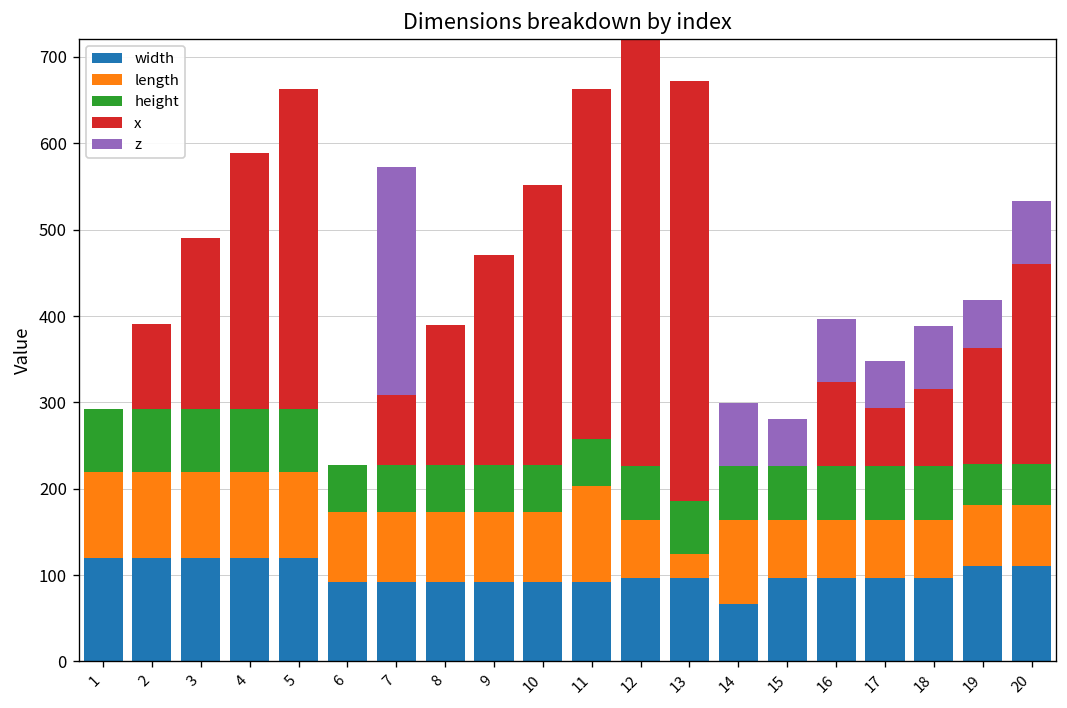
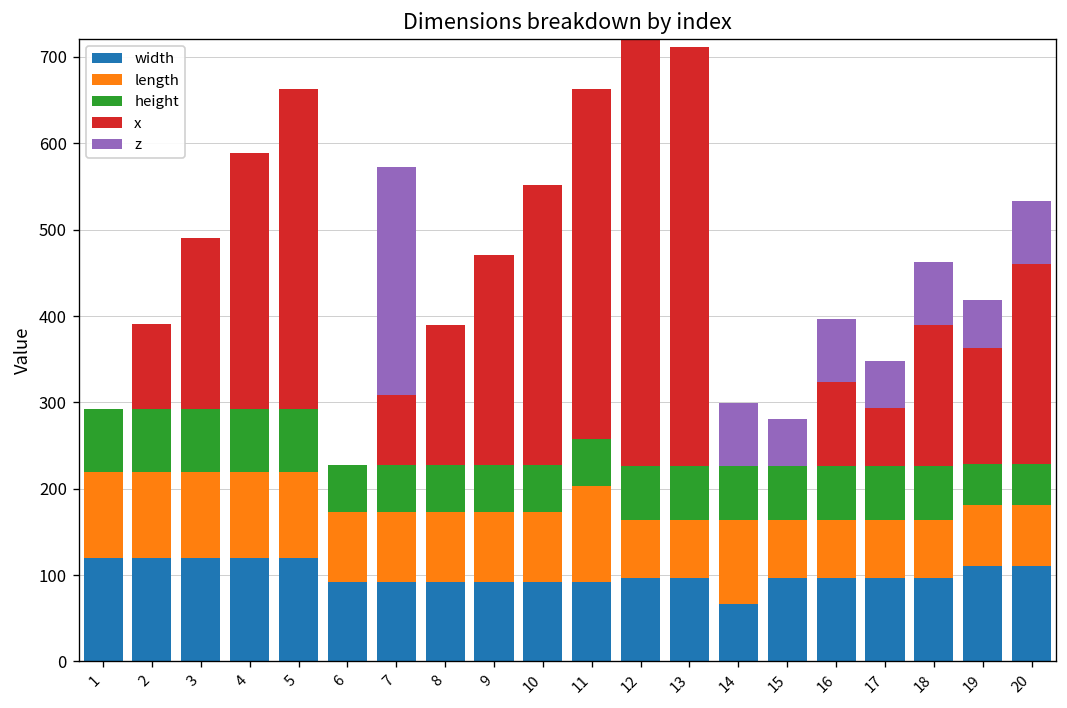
  {
    "width": {
      "1": 120,
      "2": 120,
      "3": 120,
      "4": 120,
      "5": 120,
      "6": 90,
      "7": 90,
      "8": 90,
      "9": 90,
      "10": 90,
      "11": 90,
      "12": 100,
      "13": 100,
      "14": 70,
      "15": 100,
      "16": 100,
      "17": 100,
      "18": 100,
      "19": 110,
      "20": 110
    },
    "length": {
      "1": 100,
      "2": 100,
      "3": 100,
      "4": 100,
      "5": 100,
      "6": 80,
      "7": 80,
      "8": 80,
      "9": 80,
      "10": 80,
      "11": 110,
      "12": 70,
-     "13": 30,
+     "13": 70,
      "14": 100,
      "15": 70,
      "16": 70,
      "17": 70,
      "18": 70,
      "19": 70,
      "20": 70
    },
    "height": {
      "1": 70,
      "2": 70,
      "3": 70,
      "4": 70,
      "5": 70,
      "6": 60,
      "7": 60,
      "8": 60,
      "9": 60,
      "10": 60,
      "11": 60,
      "12": 60,
      "13": 60,
      "14": 60,
      "15": 60,
      "16": 60,
      "17": 60,
      "18": 60,
      "19": 50,
      "20": 50
    },
    "x": {
      "1": 0,
      "2": 100,
      "3": 200,
      "4": 300,
      "5": 370,
      "6": 0,
      "7": 80,
      "8": 160,
      "9": 240,
      "10": 320,
      "11": 410,
      "12": 500,
      "13": 490,
      "14": 0,
      "15": 0,
      "16": 100,
      "17": 70,
-     "18": 90,
+     "18": 160,
      "19": 130,
      "20": 230
    },
    "z": {
      "1": 0,
      "2": 0,
      "3": 0,
      "4": 0,
      "5": 0,
      "6": 0,
      "7": 260,
      "8": 0,
      "9": 0,
      "10": 0,
      "11": 0,
      "12": 0,
      "13": 0,
      "14": 70,
      "15": 60,
      "16": 70,
      "17": 60,
      "18": 70,
      "19": 60,
      "20": 70
    }
  }
